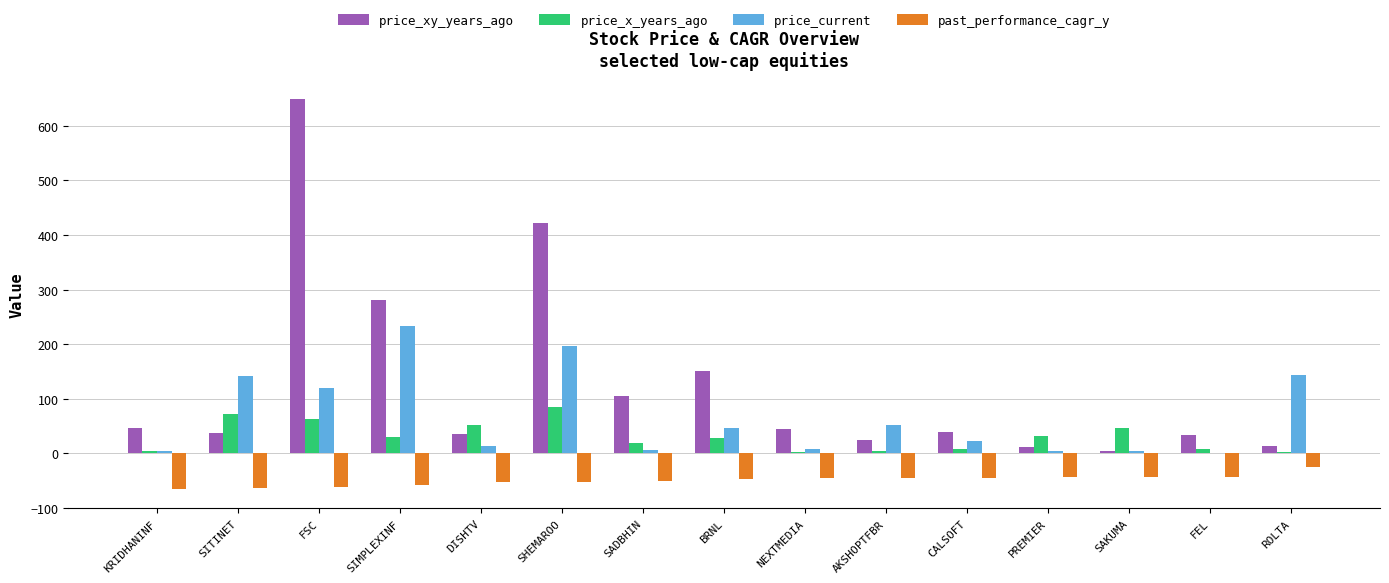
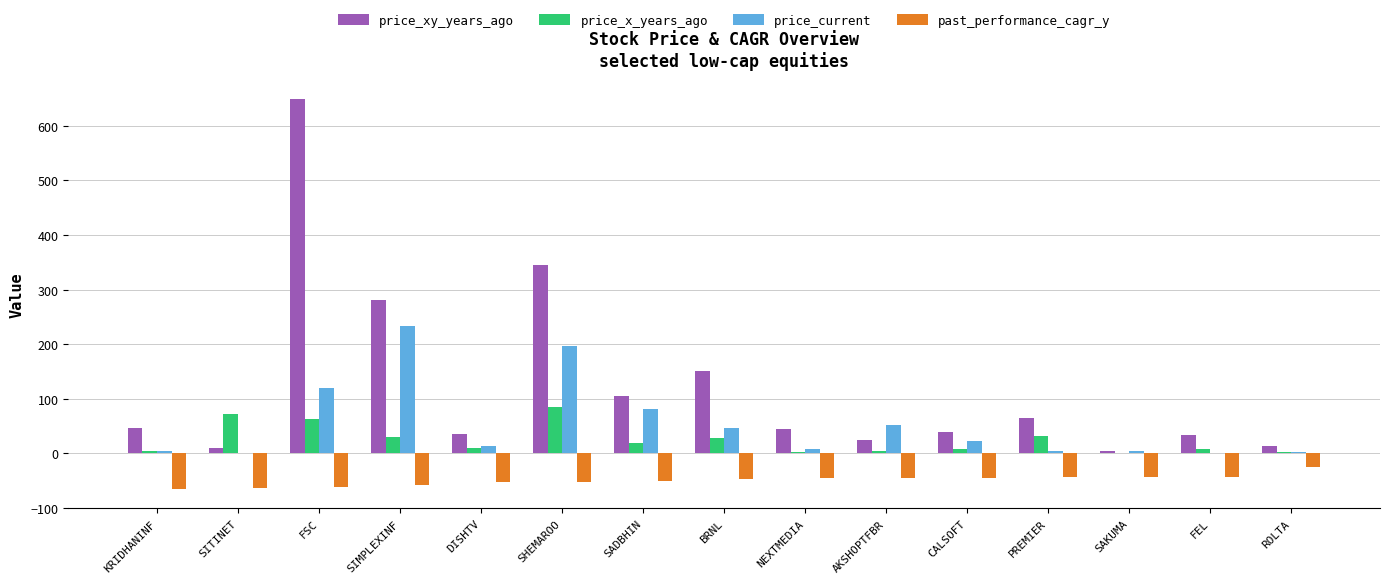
  {
    "price_xy_years_ago": {
      "KRIDHANINF": 50,
-     "SITINET": 40,
+     "SITINET": 10,
      "FSC": 650,
      "SIMPLEXINF": 280,
      "DISHTV": 30,
-     "SHEMAROO": 420,
+     "SHEMAROO": 350,
      "SADBHIN": 110,
      "BRNL": 150,
      "NEXTMEDIA": 40,
      "AKSHOPTFBR": 20,
      "CALSOFT": 40,
-     "PREMIER": 10,
+     "PREMIER": 60,
      "FEL": 30,
      "ROLTA": 10
    },
    "price_x_years_ago": {
      "SITINET": 70,
      "FSC": 60,
      "SIMPLEXINF": 30,
-     "DISHTV": 50,
+     "DISHTV": 10,
      "SHEMAROO": 90,
      "SADBHIN": 20,
      "BRNL": 30,
      "AKSHOPTFBR": 10,
      "CALSOFT": 10,
      "PREMIER": 30,
-     "SAKUMA": 50,
+     "SAKUMA": 0,
      "FEL": 10
    },
    "price_current": {
-     "SITINET": 140,
+     "SITINET": 0,
      "FSC": 120,
      "SIMPLEXINF": 230,
      "DISHTV": 10,
      "SHEMAROO": 200,
-     "SADBHIN": 10,
+     "SADBHIN": 80,
      "BRNL": 50,
      "NEXTMEDIA": 10,
      "AKSHOPTFBR": 50,
      "CALSOFT": 20,
      "PREMIER": 0,
      "SAKUMA": 10,
-     "ROLTA": 140
+     "ROLTA": 0
    },
    "past_performance_cagr_y": {
      "KRIDHANINF": -70,
      "SITINET": -60,
      "FSC": -60,
      "SIMPLEXINF": -60,
      "DISHTV": -50,
      "SHEMAROO": -50,
      "SADBHIN": -50,
      "BRNL": -50,
      "NEXTMEDIA": -50,
      "AKSHOPTFBR": -50,
      "CALSOFT": -40,
      "PREMIER": -40,
      "SAKUMA": -40,
      "FEL": -40,
      "ROLTA": -20
    }
  }
